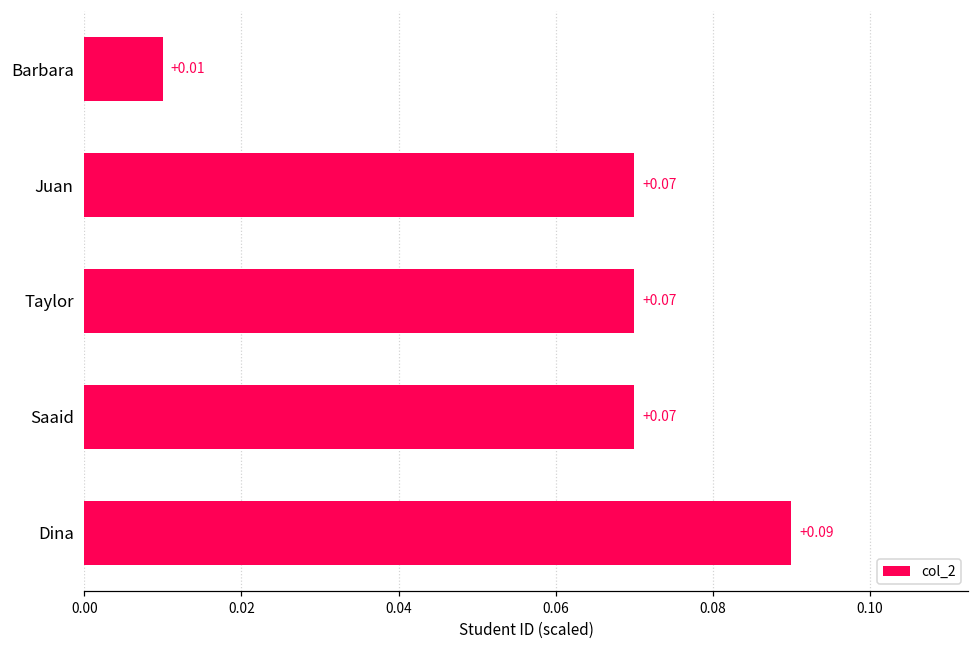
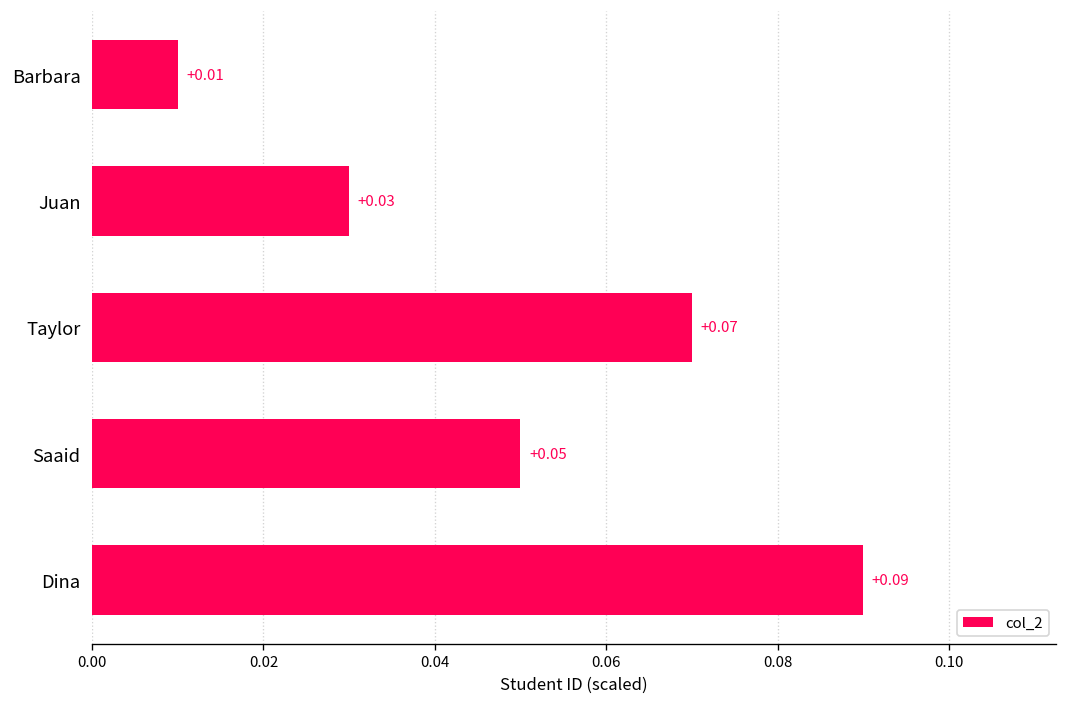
  {
    "Barbara": "+0.01",
-   "Juan": "+0.07",
+   "Juan": "+0.03",
    "Taylor": "+0.07",
-   "Saaid": "+0.07",
+   "Saaid": "+0.05",
    "Dina": "+0.09"
  }
